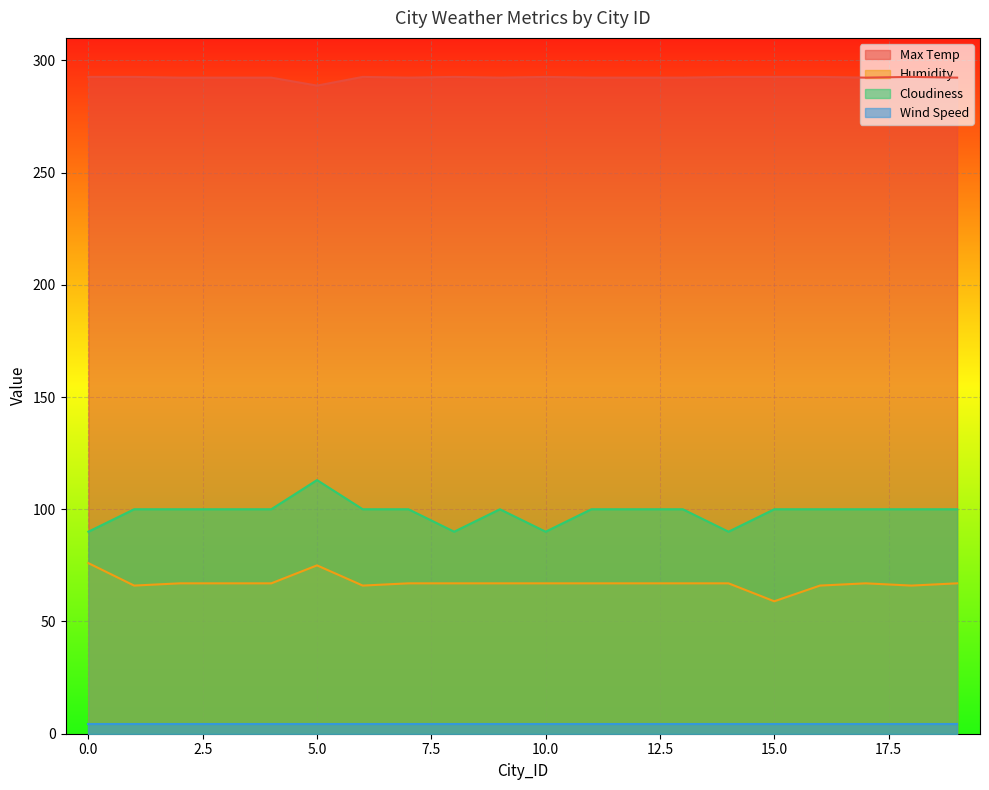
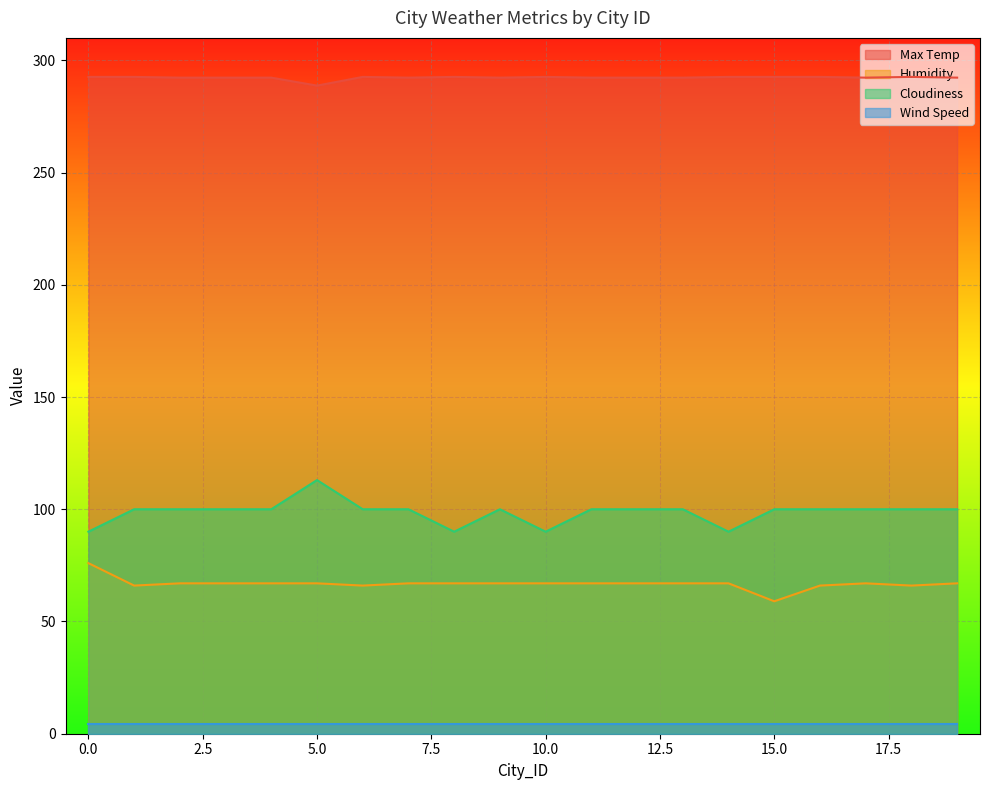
  {
    "Max Temp": {
      "0.0": 293,
      "5.0": 289,
      "10.0": 293,
      "15.0": 293
    },
    "Humidity": {
      "0.0": 76,
-     "5.0": 75,
+     "5.0": 67,
      "10.0": 67,
      "15.0": 59
    },
    "Cloudiness": {
      "0.0": 90,
      "5.0": 113,
      "10.0": 90,
      "15.0": 100
    },
    "Wind Speed": {
      "0.0": 4,
      "5.0": 4,
      "10.0": 4,
      "15.0": 4
    }
  }
